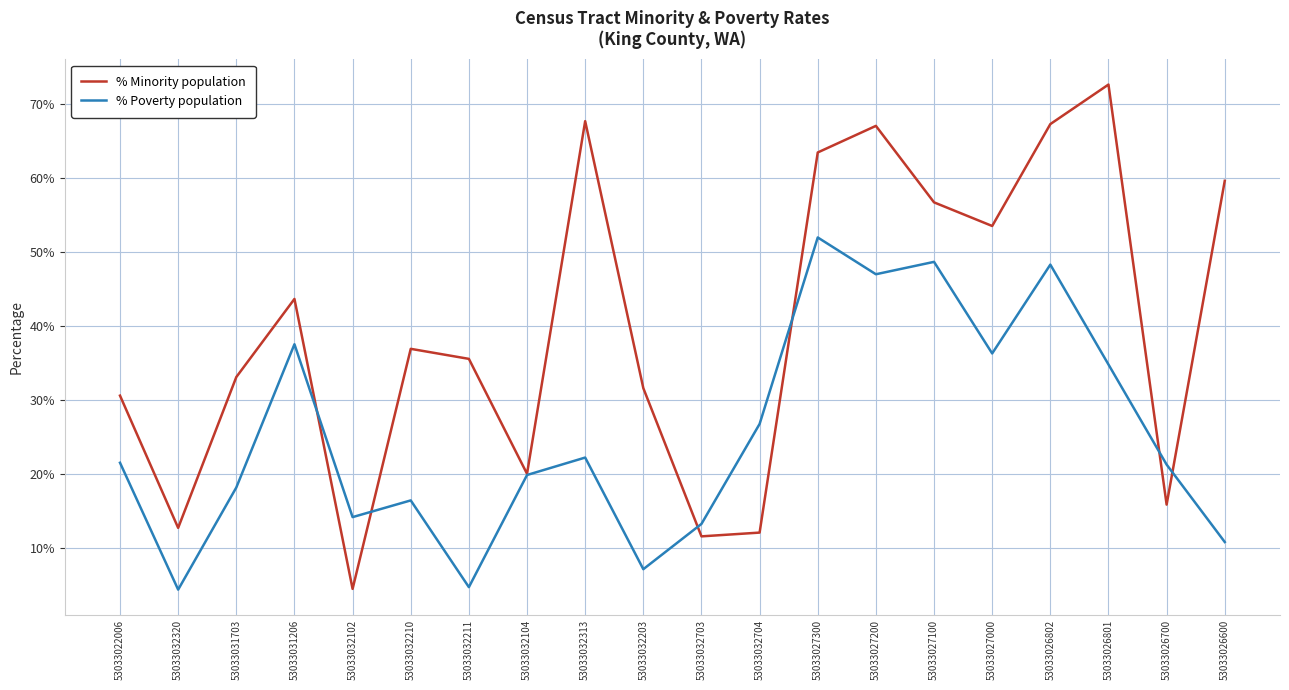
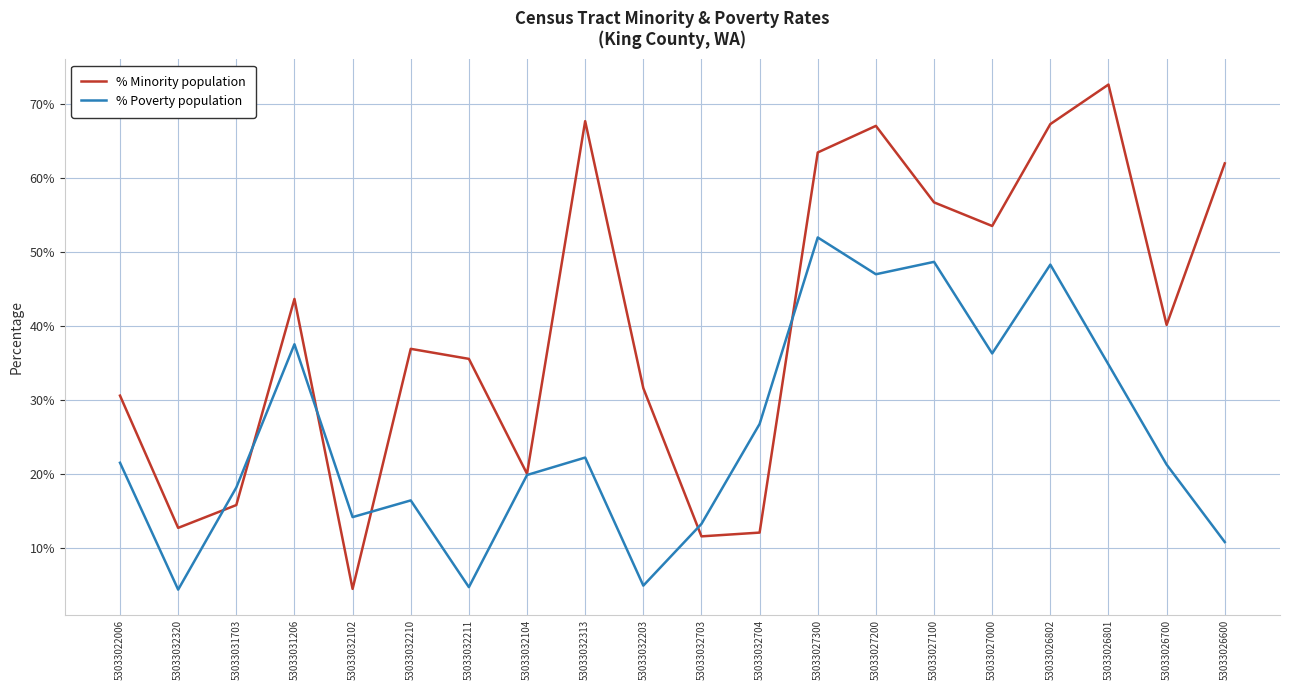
  {
    "% Minority population": {
      "53033022006": "31%",
      "53033032320": "13%",
-     "53033031703": "33%",
+     "53033031703": "16%",
      "53033031206": "44%",
      "53033032102": "5%",
      "53033032210": "37%",
      "53033032211": "36%",
      "53033032313": "68%",
      "53033032203": "32%",
      "53033032703": "12%",
      "53033032704": "12%",
      "53033027300": "63%",
      "53033027200": "67%",
      "53033027100": "57%",
      "53033027000": "53%",
      "53033026802": "67%",
      "53033026801": "73%",
-     "53033026700": "16%",
-     "53033026600": "60%"
+     "53033026700": "40%",
+     "53033026600": "62%"
    },
    "% Poverty population": {
      "53033022006": "22%",
      "53033032320": "4%",
      "53033031703": "18%",
      "53033031206": "38%",
      "53033032102": "14%",
      "53033032210": "16%",
      "53033032211": "5%",
      "53033032313": "22%",
-     "53033032203": "7%",
+     "53033032203": "5%",
      "53033032703": "13%",
      "53033032704": "27%",
      "53033027300": "52%",
      "53033027200": "47%",
      "53033027100": "49%",
      "53033027000": "36%",
      "53033026802": "48%",
      "53033026801": "35%",
      "53033026700": "21%",
      "53033026600": "11%"
    }
  }
